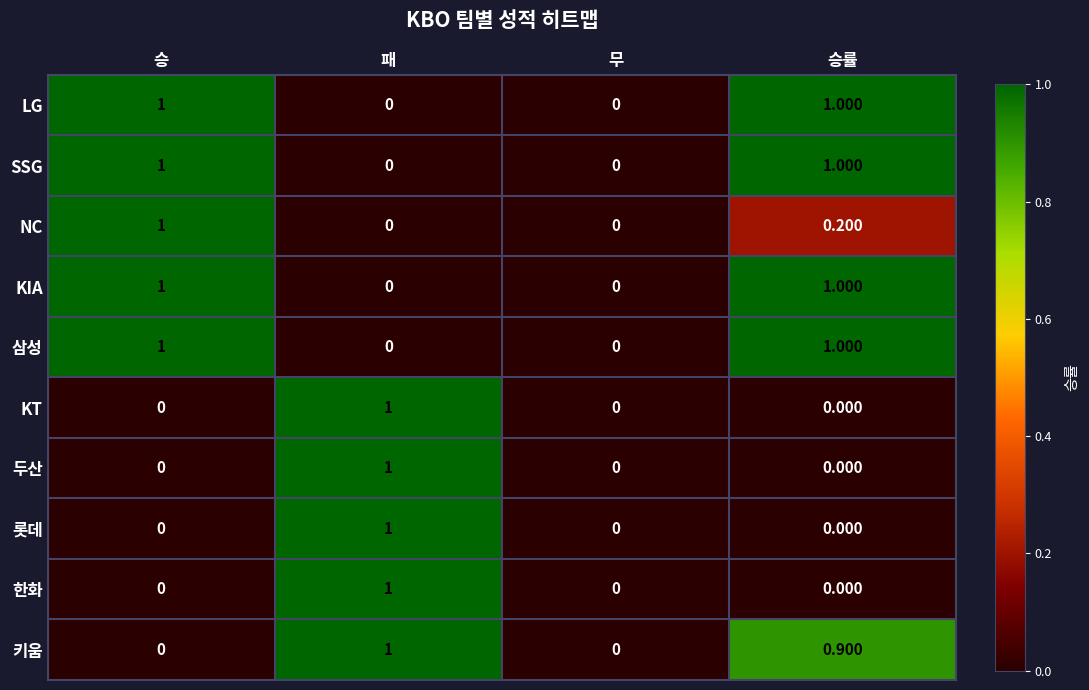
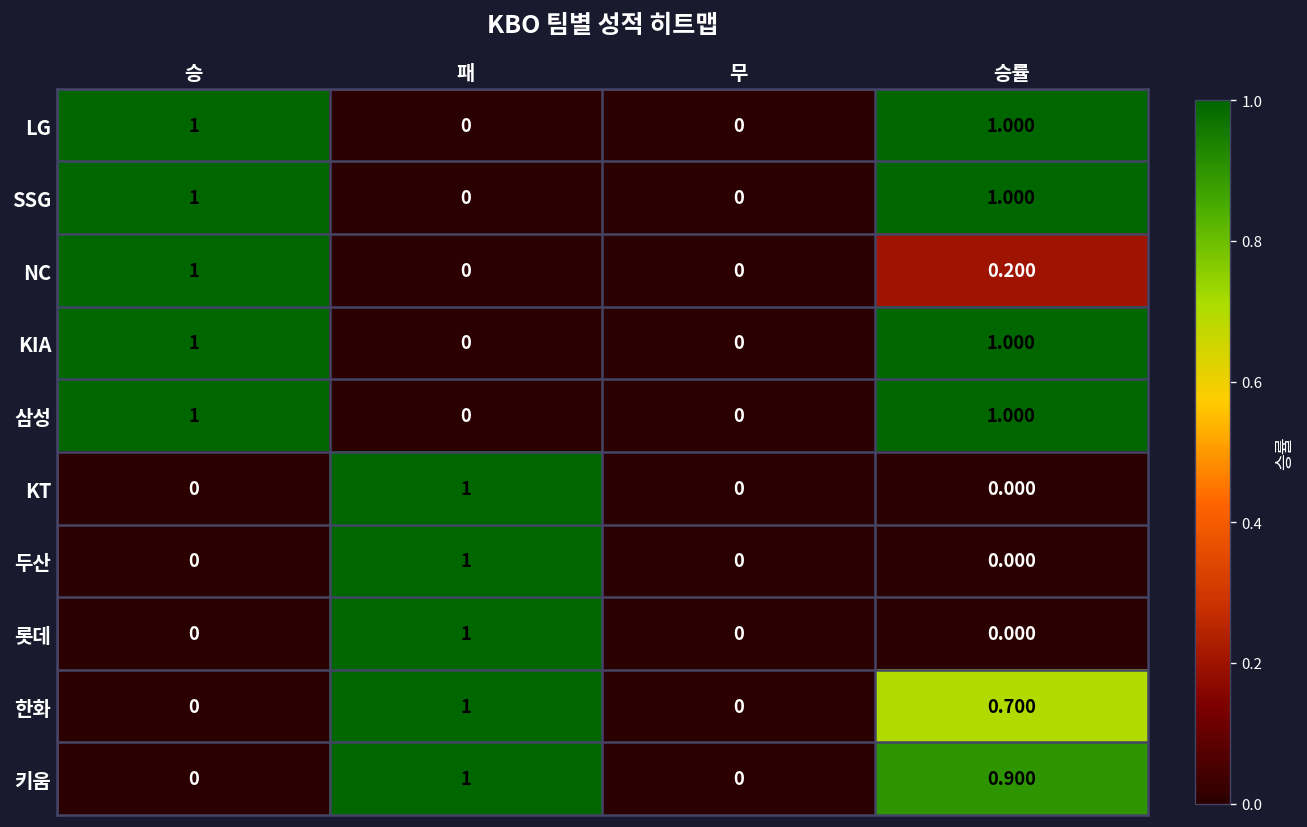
  {
    "LG": {
      "승": 1,
      "패": 0,
      "무": 0,
      "승률": 1.000
    },
    "SSG": {
      "승": 1,
      "패": 0,
      "무": 0,
      "승률": 1.000
    },
    "NC": {
      "승": 1,
      "패": 0,
      "무": 0,
      "승률": 0.200
    },
    "KIA": {
      "승": 1,
      "패": 0,
      "무": 0,
      "승률": 1.000
    },
    "삼성": {
      "승": 1,
      "패": 0,
      "무": 0,
      "승률": 1.000
    },
    "KT": {
      "승": 0,
      "패": 1,
      "무": 0,
      "승률": 0.000
    },
    "두산": {
      "승": 0,
      "패": 1,
      "무": 0,
      "승률": 0.000
    },
    "롯데": {
      "승": 0,
      "패": 1,
      "무": 0,
      "승률": 0.000
    },
    "한화": {
      "승": 0,
      "패": 1,
      "무": 0,
-     "승률": 0.000
+     "승률": 0.700
    },
    "키움": {
      "승": 0,
      "패": 1,
      "무": 0,
      "승률": 0.900
    }
  }
